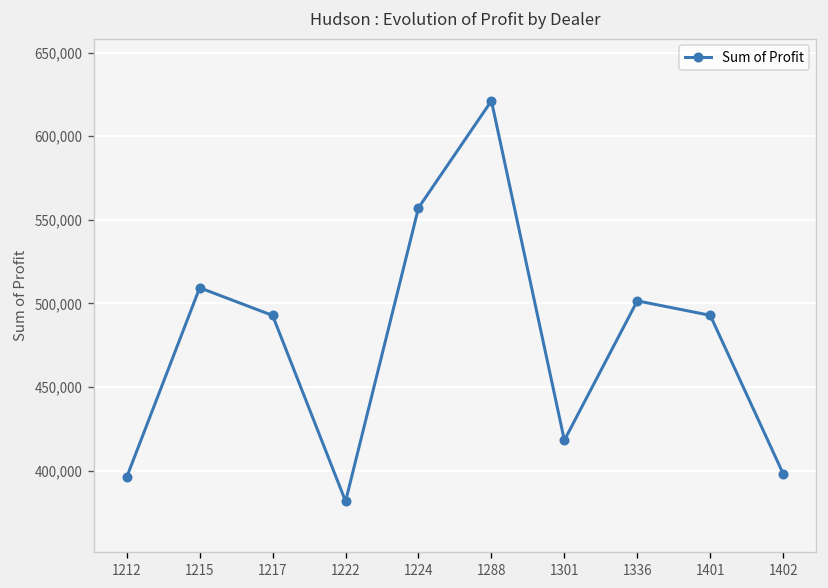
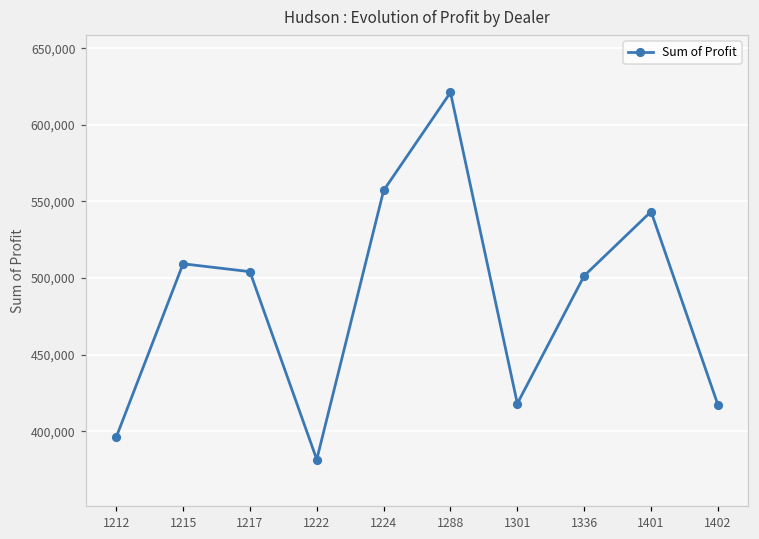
  {
    "1212": "396,000",
    "1215": "509,000",
-   "1217": "493,000",
+   "1217": "504,000",
    "1222": "382,000",
    "1224": "557,000",
    "1288": "621,000",
    "1301": "418,000",
    "1336": "502,000",
-   "1401": "493,000",
-   "1402": "398,000"
+   "1401": "543,000",
+   "1402": "417,000"
  }
